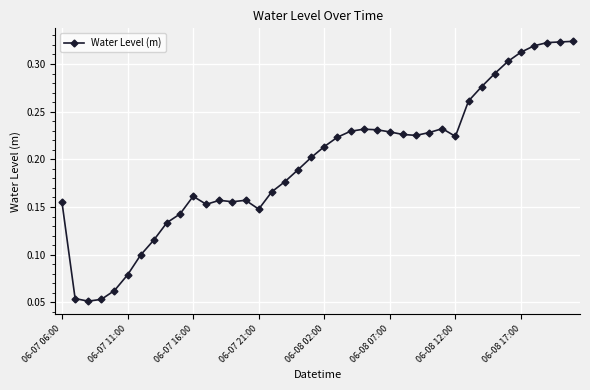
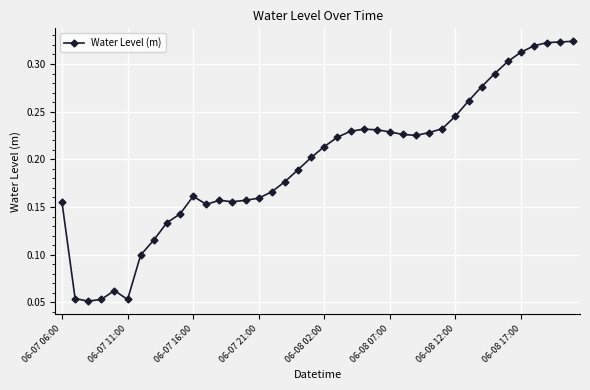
  {
    "06-07 06:00": 0.15,
-   "06-07 11:00": 0.08,
+   "06-07 11:00": 0.05,
    "06-07 16:00": 0.16,
-   "06-07 21:00": 0.15,
+   "06-07 21:00": 0.16,
    "06-08 02:00": 0.21,
    "06-08 07:00": 0.23,
-   "06-08 12:00": 0.22,
+   "06-08 12:00": 0.25,
    "06-08 17:00": 0.31
  }
